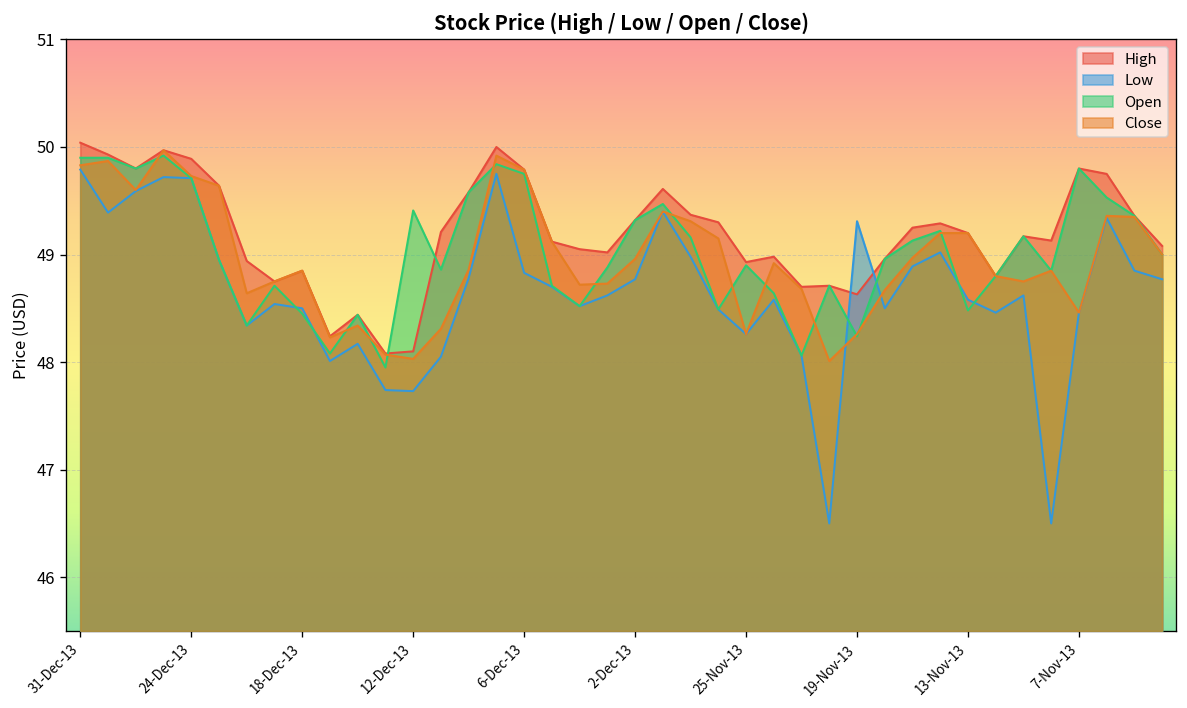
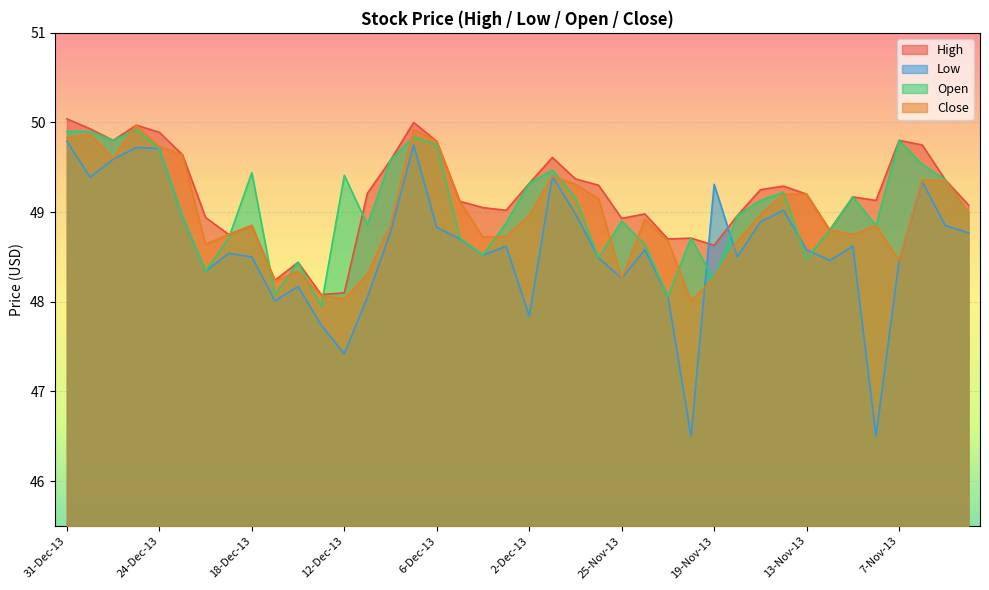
  {
    "Low": {
      "31-Dec-13": 49.8,
      "18-Dec-13": 48.5,
-     "12-Dec-13": 47.7,
+     "12-Dec-13": 47.4,
      "6-Dec-13": 48.8,
-     "2-Dec-13": 48.8,
+     "2-Dec-13": 47.8,
      "19-Nov-13": 49.3,
      "13-Nov-13": 48.6
    },
    "Open": {
      "31-Dec-13": 49.9,
-     "18-Dec-13": 48.5,
+     "18-Dec-13": 49.4,
      "12-Dec-13": 49.4,
      "6-Dec-13": 49.8,
      "25-Nov-13": 48.9,
      "13-Nov-13": 48.5
    }
  }
